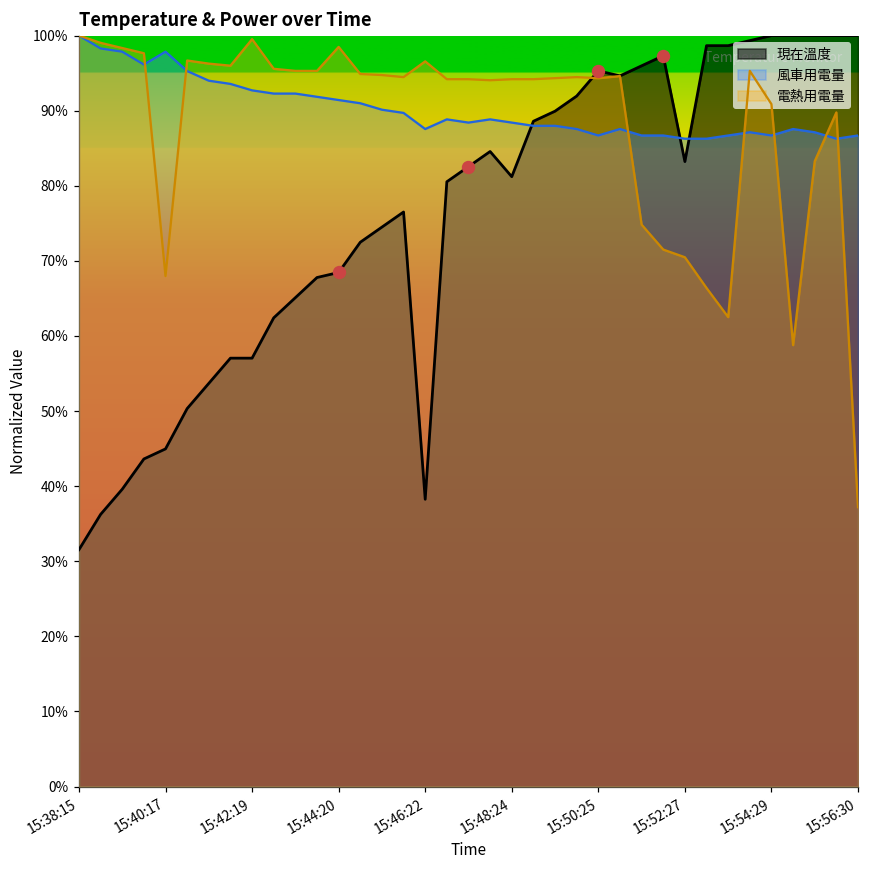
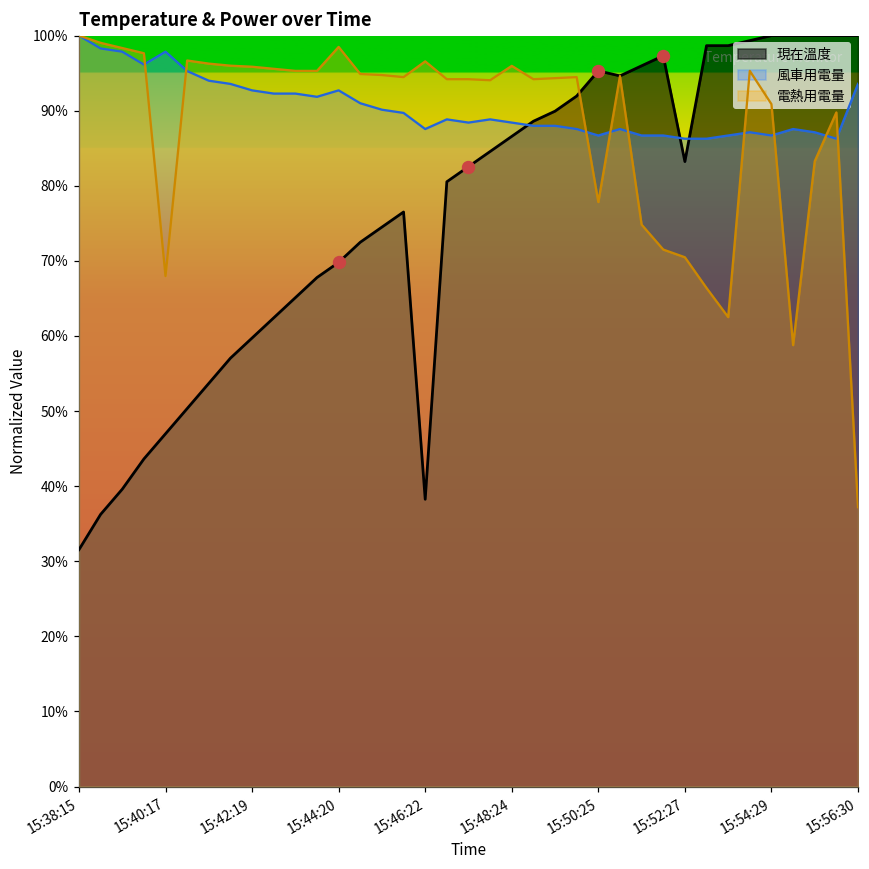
  {
    "現在溫度": {
      "15:38:15": "32%",
-     "15:40:17": "45%",
-     "15:42:19": "57%",
-     "15:44:20": "68%",
+     "15:40:17": "47%",
+     "15:42:19": "60%",
+     "15:44:20": "70%",
      "15:46:22": "38%",
-     "15:48:24": "81%",
+     "15:48:24": "87%",
      "15:52:27": "83%",
      "15:54:29": "100%",
      "15:56:30": "100%"
    },
    "風車用電量": {
      "15:40:17": "98%",
      "15:42:19": "93%",
-     "15:44:20": "91%",
+     "15:44:20": "93%",
      "15:46:22": "88%",
      "15:48:24": "88%",
      "15:50:25": "87%",
      "15:52:27": "86%",
      "15:54:29": "87%",
-     "15:56:30": "87%"
+     "15:56:30": "94%"
    },
    "電熱用電量": {
      "15:40:17": "68%",
-     "15:42:19": "100%",
+     "15:42:19": "96%",
      "15:44:20": "98%",
      "15:46:22": "97%",
-     "15:48:24": "94%",
-     "15:50:25": "94%",
+     "15:48:24": "96%",
+     "15:50:25": "78%",
      "15:52:27": "70%",
      "15:56:30": "37%"
    }
  }
